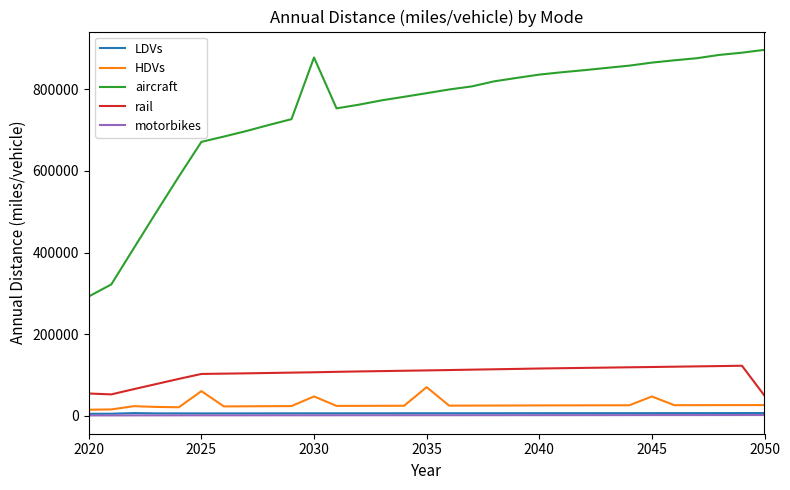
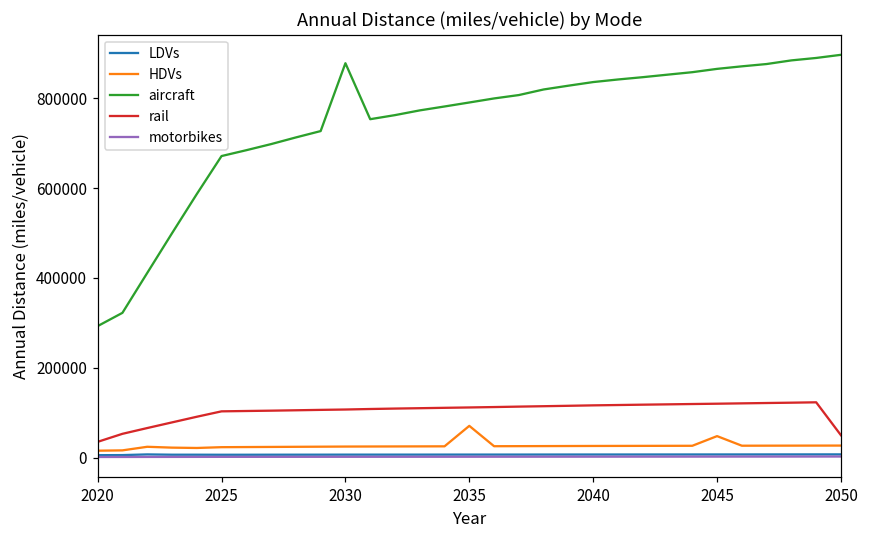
  {
    "HDVs": {
      "2020": 20000,
-     "2025": 60000,
-     "2030": 50000,
+     "2025": 20000,
+     "2030": 20000,
      "2035": 70000,
      "2040": 30000,
      "2045": 50000,
      "2050": 30000
    },
    "aircraft": {
      "2020": 290000,
      "2025": 670000,
      "2030": 880000,
      "2035": 790000,
      "2040": 840000,
      "2045": 870000,
      "2050": 900000
    },
    "rail": {
-     "2020": 60000,
+     "2020": 40000,
      "2025": 100000,
      "2030": 110000,
      "2035": 110000,
      "2040": 120000,
      "2045": 120000,
      "2050": 50000
    }
  }
